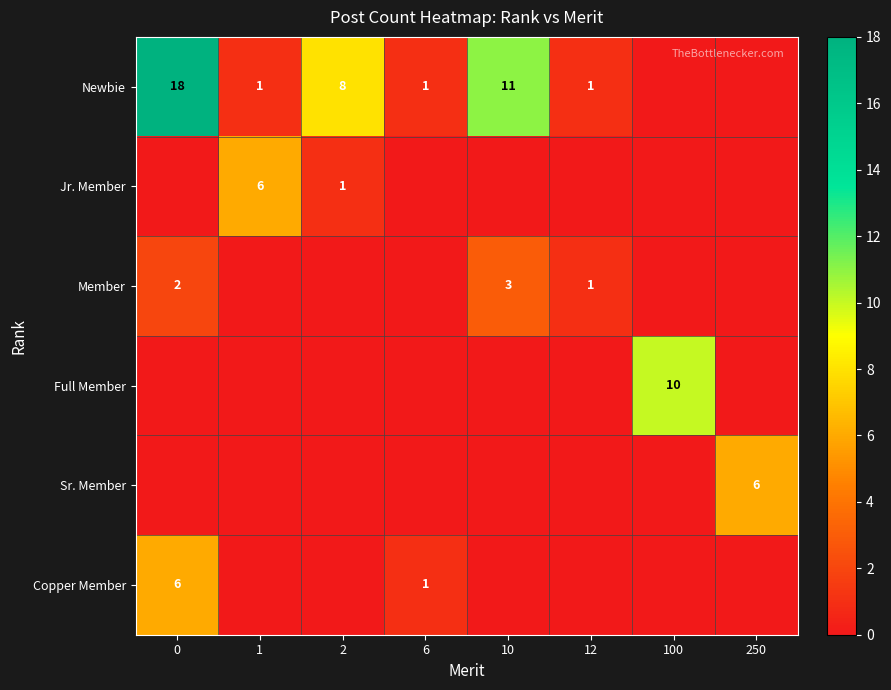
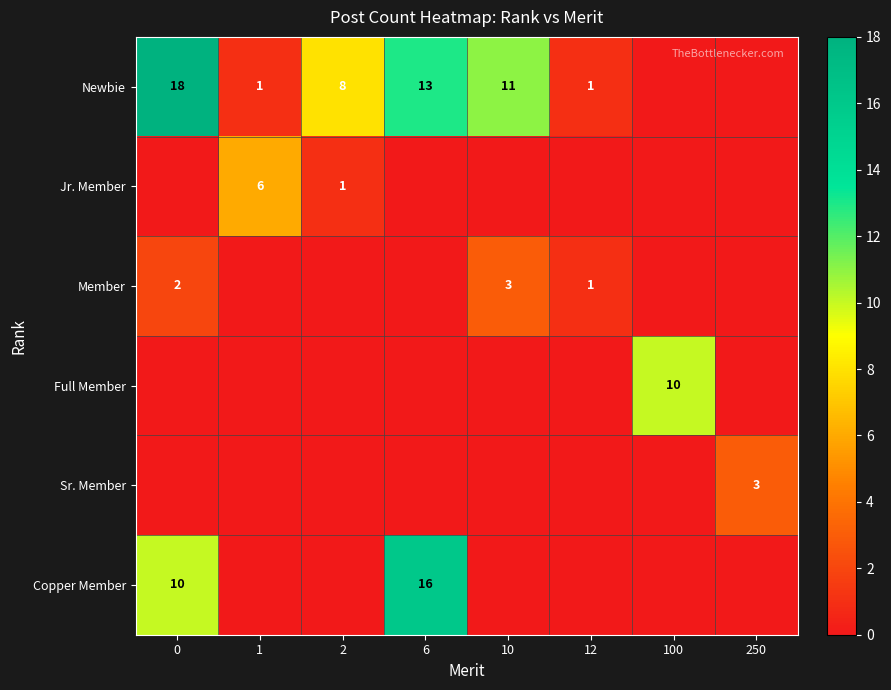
  {
    "Newbie": {
      "0": 18,
      "1": 1,
      "2": 8,
-     "6": 1,
+     "6": 13,
      "10": 11,
      "12": 1
    },
    "Jr. Member": {
      "1": 6,
      "2": 1
    },
    "Member": {
      "0": 2,
      "10": 3,
      "12": 1
    },
    "Full Member": {
      "100": 10
    },
    "Sr. Member": {
-     "250": 6
+     "250": 3
    },
    "Copper Member": {
-     "0": 6,
-     "6": 1
+     "0": 10,
+     "6": 16
    }
  }
